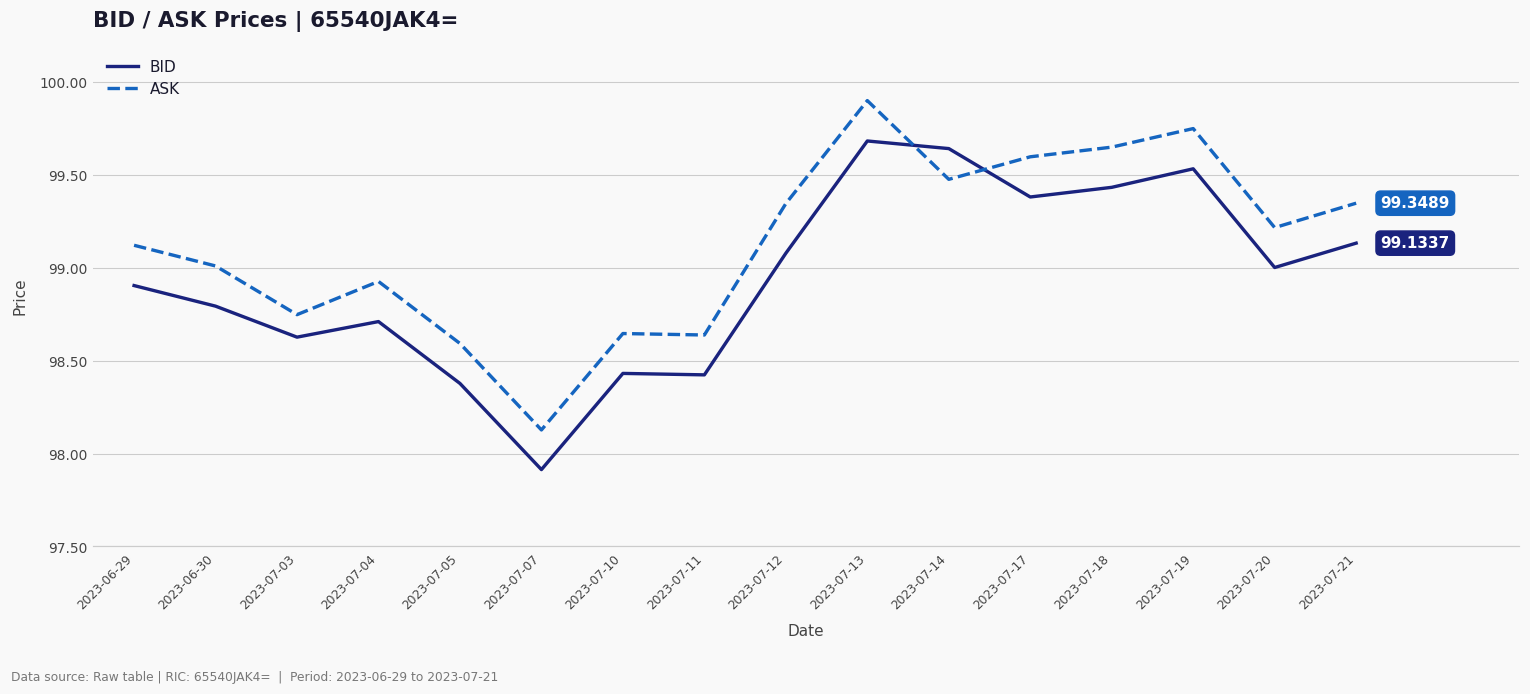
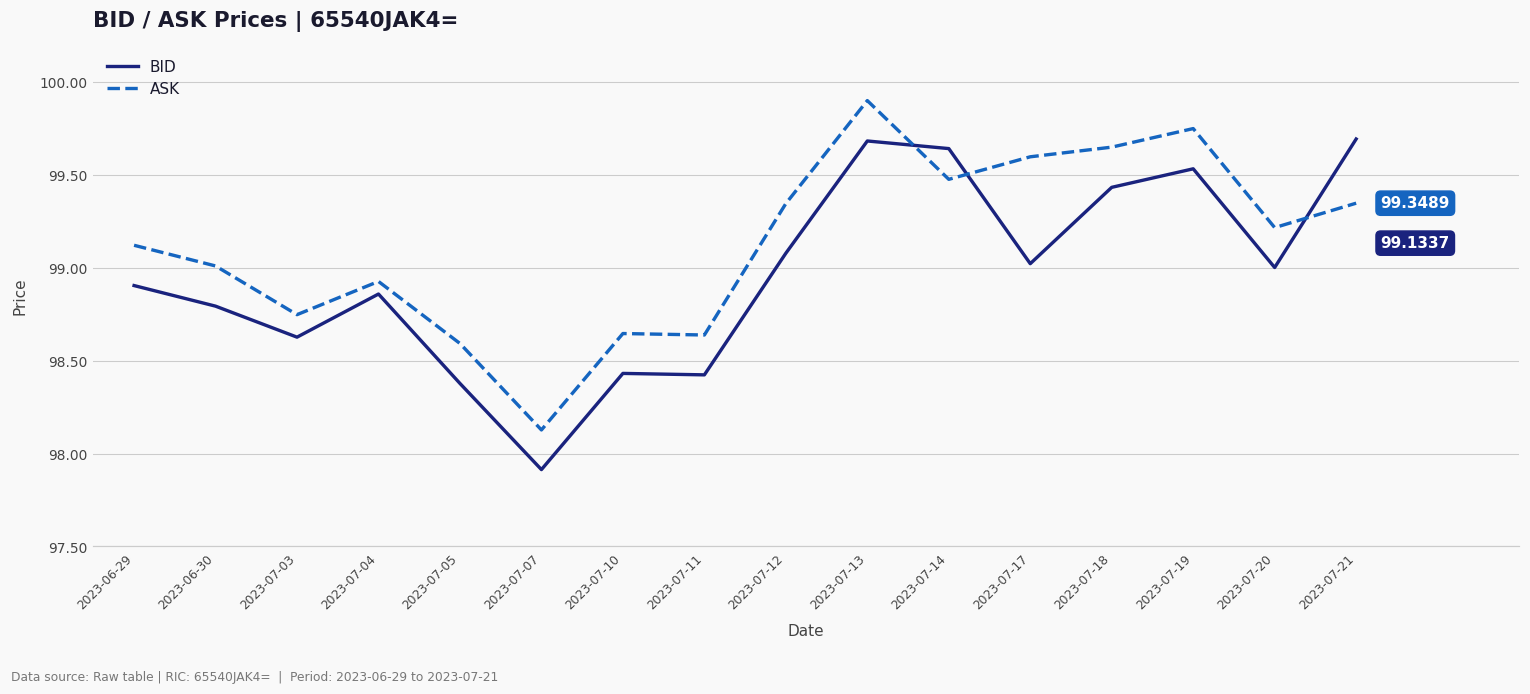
  {
    "BID": {
      "2023-06-29": 98.91,
      "2023-06-30": 98.79,
      "2023-07-03": 98.63,
-     "2023-07-04": 98.71,
+     "2023-07-04": 98.86,
      "2023-07-05": 98.38,
      "2023-07-07": 97.91,
      "2023-07-10": 98.43,
      "2023-07-11": 98.42,
      "2023-07-12": 99.08,
      "2023-07-13": 99.68,
      "2023-07-14": 99.64,
-     "2023-07-17": 99.38,
+     "2023-07-17": 99.02,
      "2023-07-18": 99.43,
      "2023-07-19": 99.53,
      "2023-07-20": 99.00,
-     "2023-07-21": 99.13
+     "2023-07-21": 99.69
    },
    "ASK": {
      "2023-06-29": 99.12,
      "2023-06-30": 99.01,
      "2023-07-03": 98.75,
      "2023-07-04": 98.93,
      "2023-07-05": 98.59,
      "2023-07-07": 98.13,
      "2023-07-10": 98.65,
      "2023-07-11": 98.64,
      "2023-07-12": 99.35,
      "2023-07-13": 99.90,
      "2023-07-14": 99.48,
      "2023-07-17": 99.60,
      "2023-07-18": 99.65,
      "2023-07-19": 99.75,
      "2023-07-20": 99.22
    }
  }
